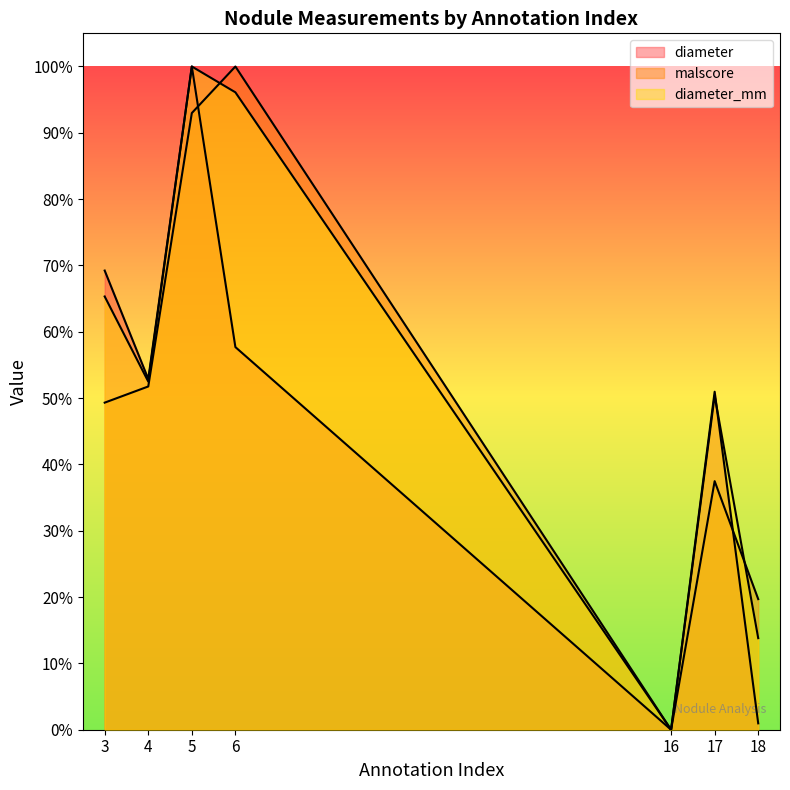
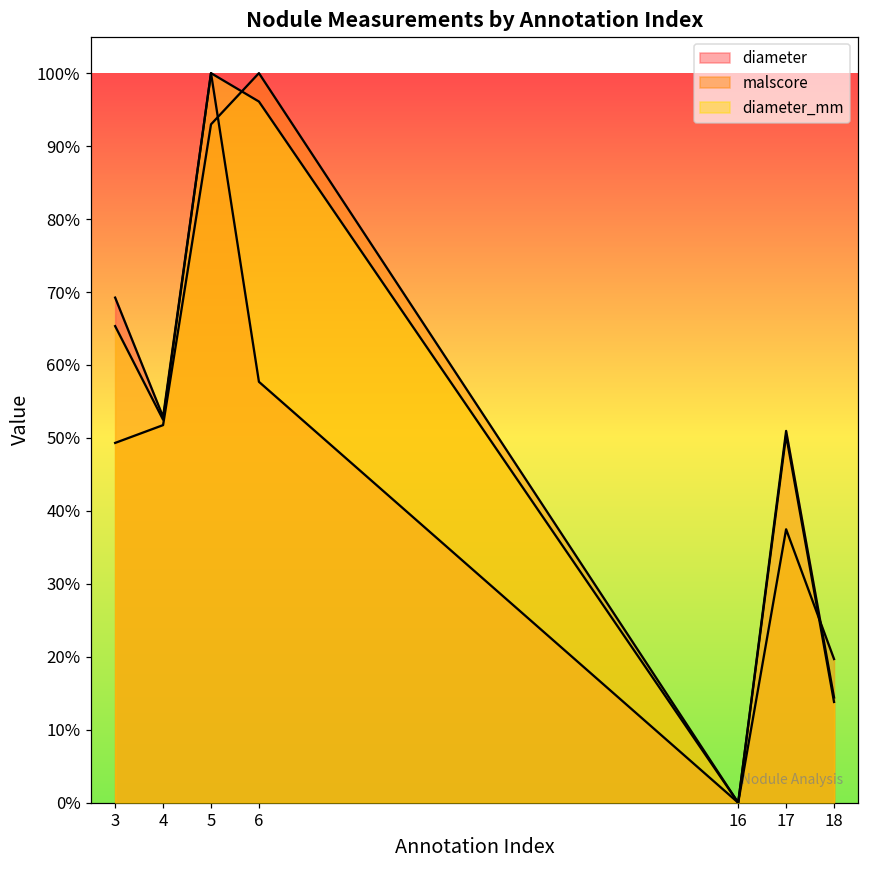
  {
    "diameter": {
      "3": "69%",
      "4": "53%",
      "6": "58%",
      "17": "51%",
-     "18": "1%"
+     "18": "14%"
    }
  }
